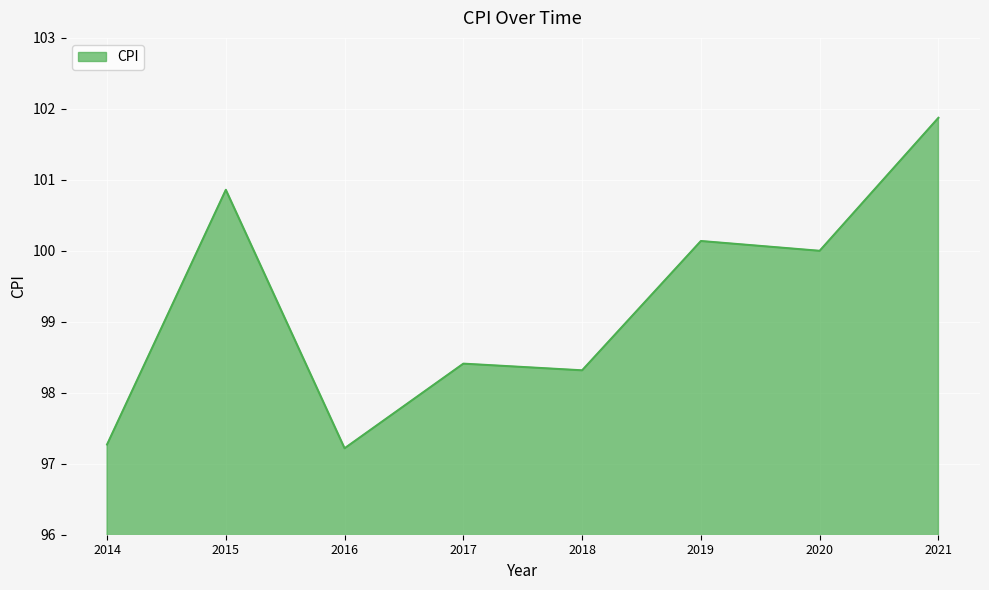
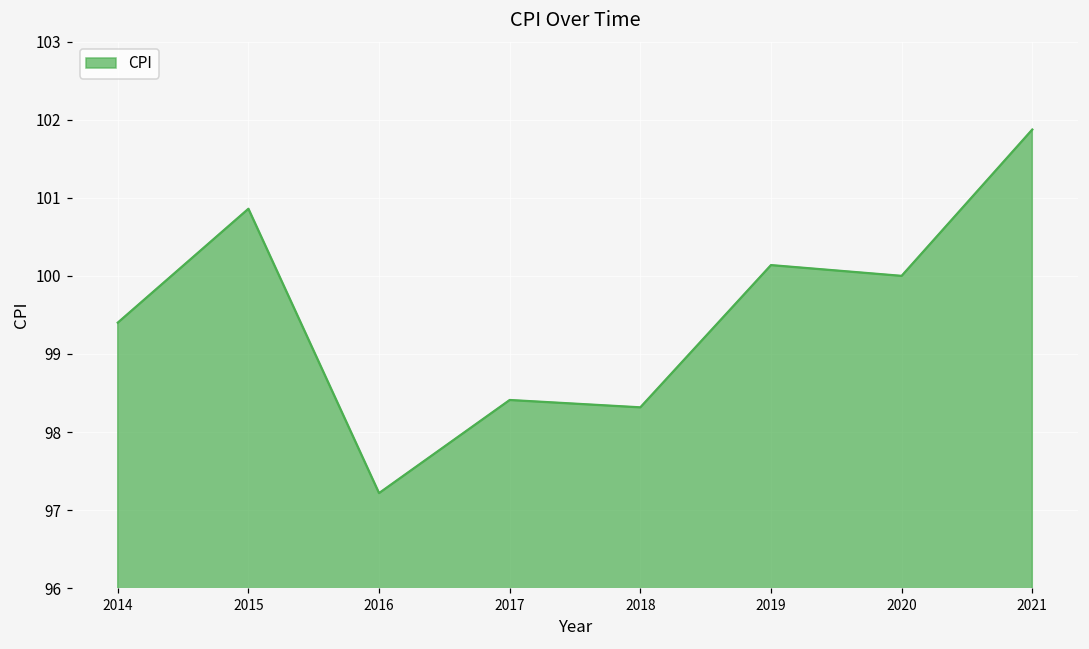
  {
-   "2014": 97.3,
+   "2014": 99.4,
    "2015": 100.9,
    "2016": 97.2,
    "2017": 98.4,
    "2018": 98.3,
    "2019": 100.1,
    "2020": 100.0,
    "2021": 101.9
  }
